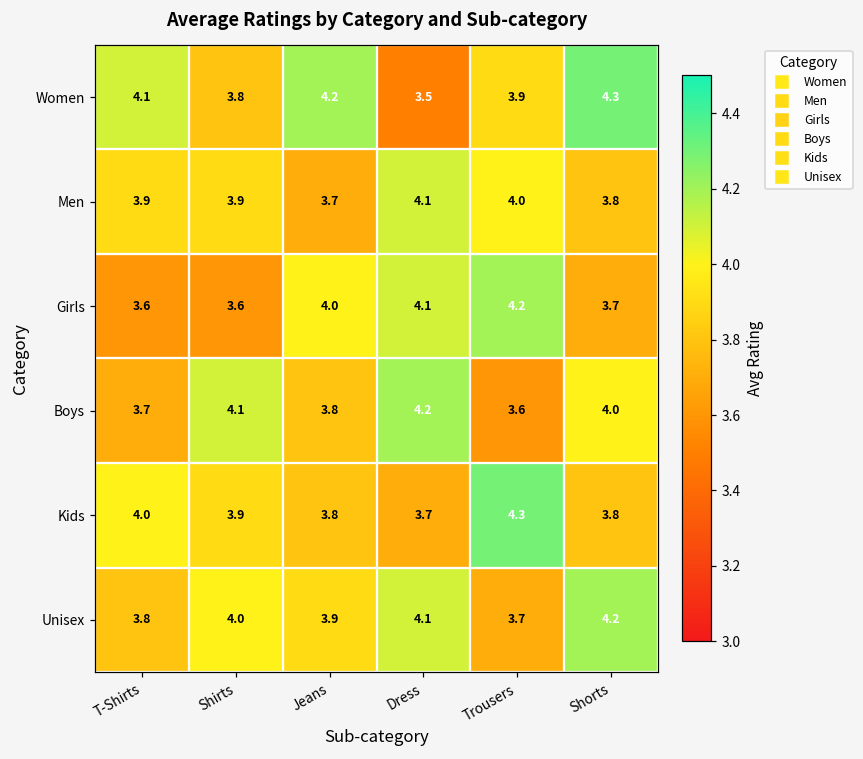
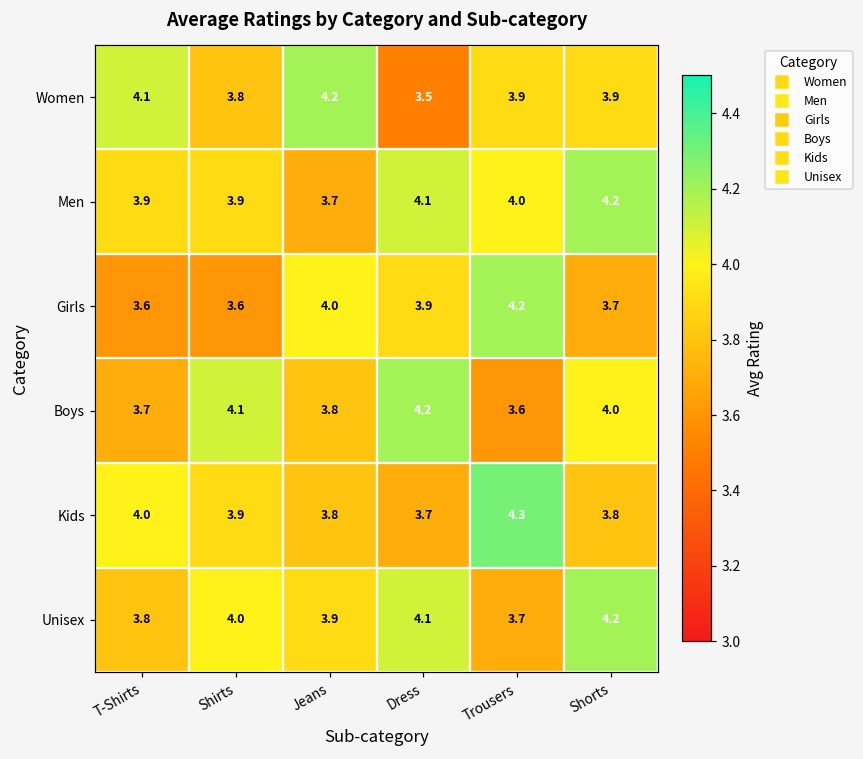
  {
    "Women": {
      "T-Shirts": 4.1,
      "Shirts": 3.8,
      "Jeans": 4.2,
      "Dress": 3.5,
      "Trousers": 3.9,
-     "Shorts": 4.3
+     "Shorts": 3.9
    },
    "Men": {
      "T-Shirts": 3.9,
      "Shirts": 3.9,
      "Jeans": 3.7,
      "Dress": 4.1,
      "Trousers": 4.0,
-     "Shorts": 3.8
+     "Shorts": 4.2
    },
    "Girls": {
      "T-Shirts": 3.6,
      "Shirts": 3.6,
      "Jeans": 4.0,
-     "Dress": 4.1,
+     "Dress": 3.9,
      "Trousers": 4.2,
      "Shorts": 3.7
    },
    "Boys": {
      "T-Shirts": 3.7,
      "Shirts": 4.1,
      "Jeans": 3.8,
      "Dress": 4.2,
      "Trousers": 3.6,
      "Shorts": 4.0
    },
    "Kids": {
      "T-Shirts": 4.0,
      "Shirts": 3.9,
      "Jeans": 3.8,
      "Dress": 3.7,
      "Trousers": 4.3,
      "Shorts": 3.8
    },
    "Unisex": {
      "T-Shirts": 3.8,
      "Shirts": 4.0,
      "Jeans": 3.9,
      "Dress": 4.1,
      "Trousers": 3.7,
      "Shorts": 4.2
    }
  }
